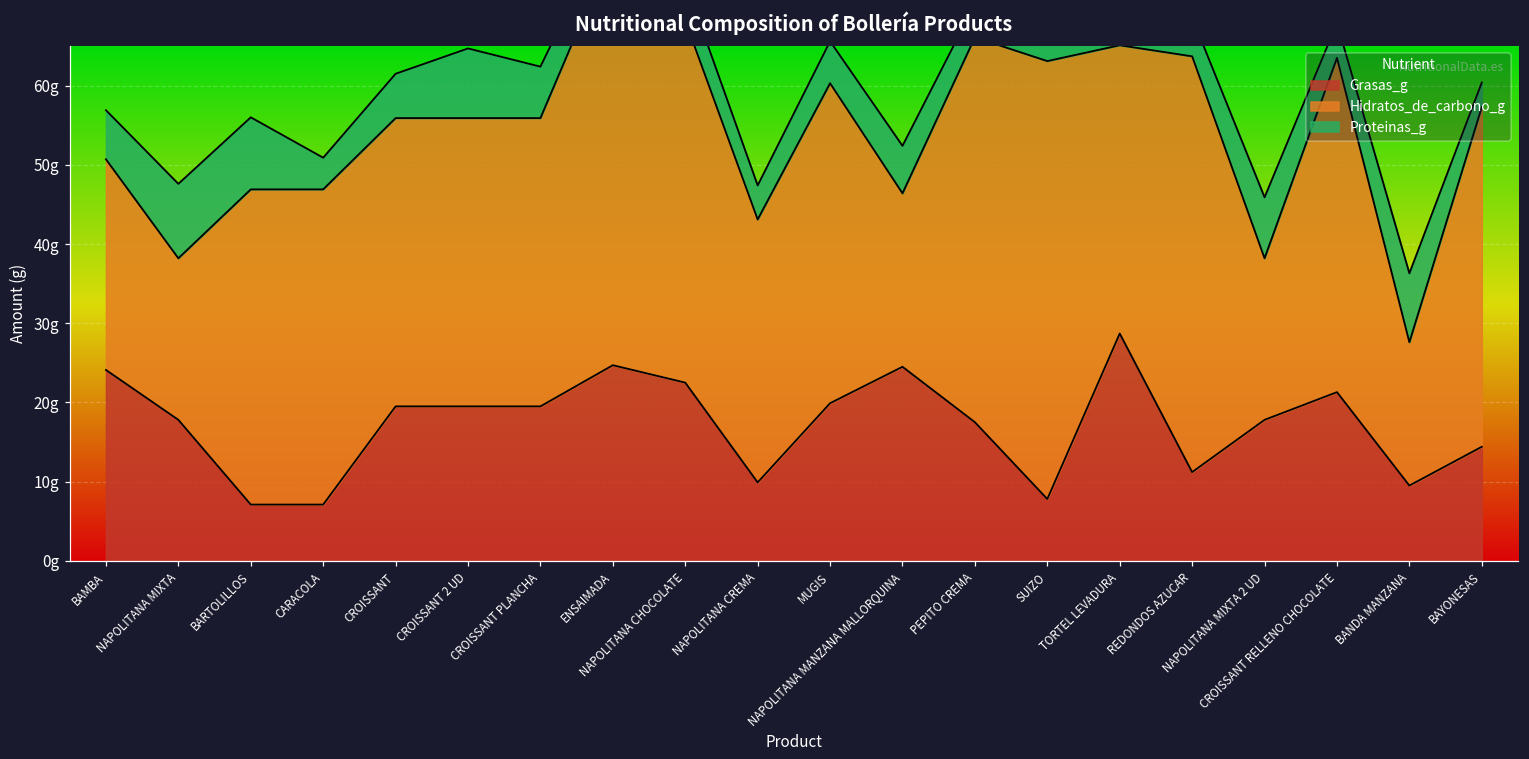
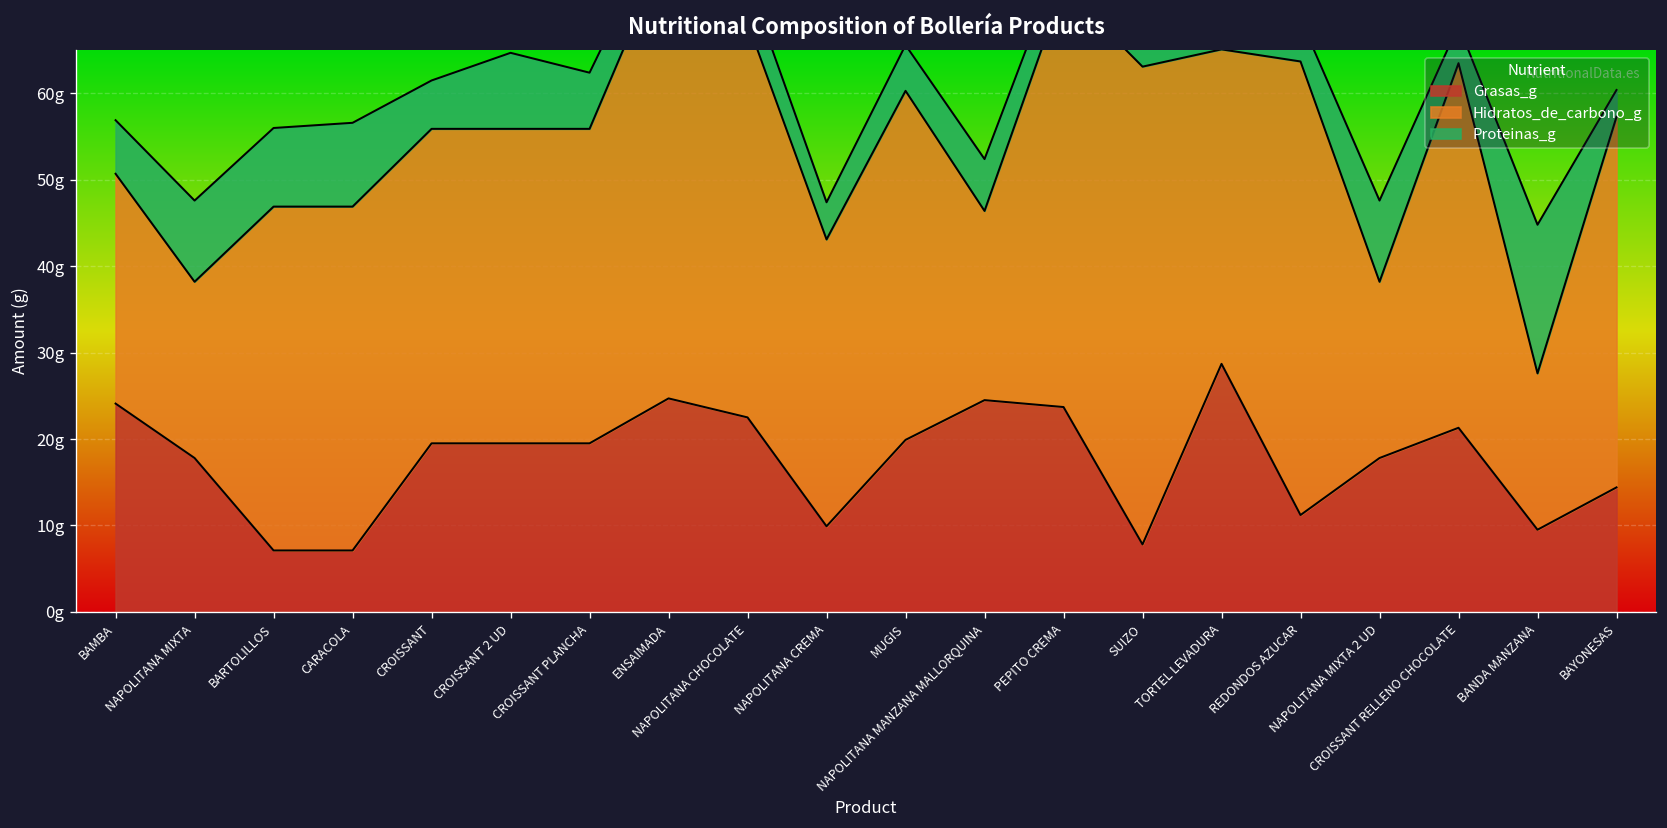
  {
    "Grasas_g": {
      "BAMBA": "24g",
      "NAPOLITANA MIXTA": "18g",
      "BARTOLILLOS": "7g",
      "CARACOLA": "7g",
      "CROISSANT": "20g",
      "CROISSANT 2 UD": "20g",
      "CROISSANT PLANCHA": "20g",
      "ENSAIMADA": "25g",
      "NAPOLITANA CHOCOLATE": "23g",
      "NAPOLITANA CREMA": "10g",
      "MUGIS": "20g",
      "NAPOLITANA MANZANA MALLORQUINA": "25g",
-     "PEPITO CREMA": "18g",
+     "PEPITO CREMA": "24g",
      "SUIZO": "8g",
      "TORTEL LEVADURA": "29g",
      "REDONDOS AZUCAR": "11g",
      "NAPOLITANA MIXTA 2 UD": "18g",
      "CROISSANT RELLENO CHOCOLATE": "21g",
      "BANDA MANZANA": "10g",
      "BAYONESAS": "14g"
    },
    "Hidratos_de_carbono_g": {
      "BAMBA": "27g",
      "NAPOLITANA MIXTA": "20g",
      "BARTOLILLOS": "40g",
      "CARACOLA": "40g",
      "CROISSANT": "36g",
      "CROISSANT 2 UD": "36g",
      "CROISSANT PLANCHA": "36g",
      "NAPOLITANA CREMA": "33g",
      "MUGIS": "40g",
      "NAPOLITANA MANZANA MALLORQUINA": "22g",
      "SUIZO": "55g",
      "TORTEL LEVADURA": "36g",
      "REDONDOS AZUCAR": "53g",
      "NAPOLITANA MIXTA 2 UD": "20g",
      "BANDA MANZANA": "18g"
    },
    "Proteinas_g": {
      "BAMBA": "6g",
      "NAPOLITANA MIXTA": "9g",
      "BARTOLILLOS": "9g",
-     "CARACOLA": "4g",
+     "CARACOLA": "10g",
      "CROISSANT": "6g",
      "CROISSANT 2 UD": "9g",
      "CROISSANT PLANCHA": "7g",
      "NAPOLITANA CREMA": "4g",
      "NAPOLITANA MANZANA MALLORQUINA": "6g",
-     "NAPOLITANA MIXTA 2 UD": "8g",
-     "BANDA MANZANA": "9g"
+     "NAPOLITANA MIXTA 2 UD": "9g",
+     "BANDA MANZANA": "17g"
    }
  }
